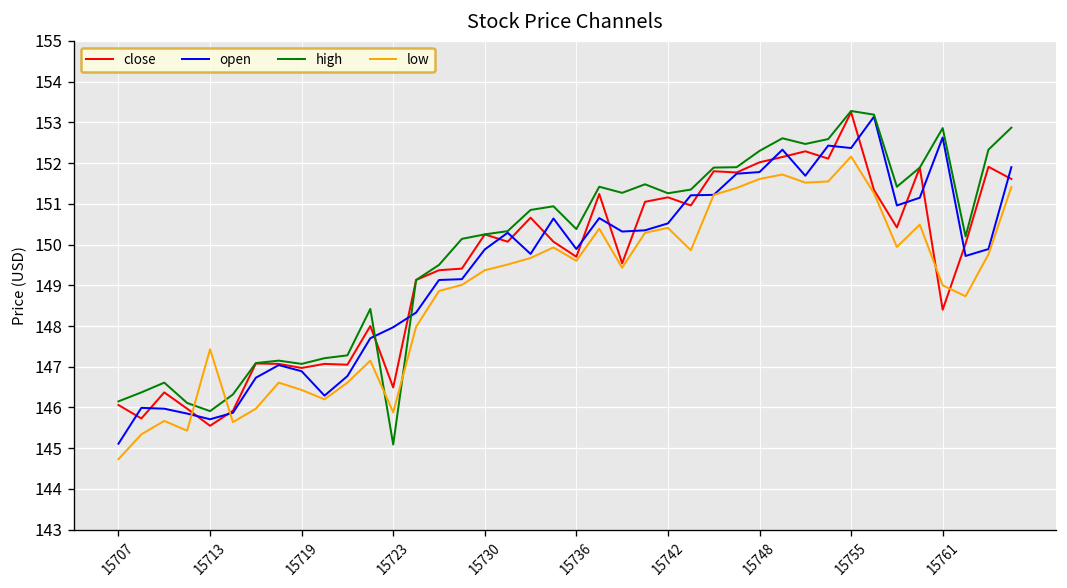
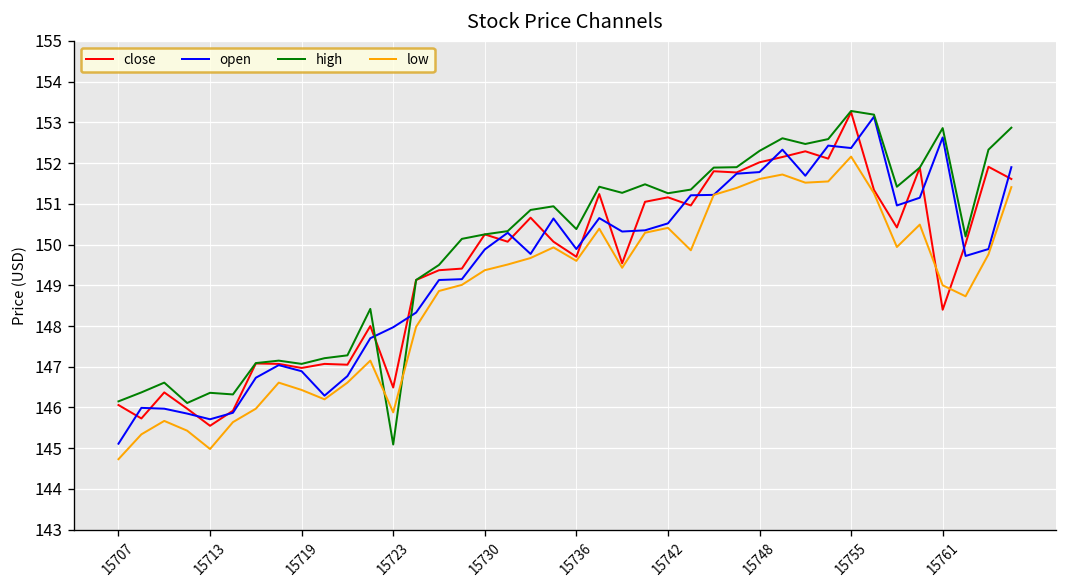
  {
    "close": {
      "15707": 146.1,
      "15713": 145.6,
      "15719": 147.0,
      "15723": 146.5,
      "15736": 149.7,
      "15742": 151.2,
      "15748": 152.0,
      "15761": 148.4
    },
    "open": {
      "15707": 145.1,
      "15713": 145.7,
      "15719": 146.9,
      "15723": 148.0,
      "15730": 149.9,
      "15736": 149.9,
      "15742": 150.5,
      "15748": 151.8,
      "15755": 152.4,
      "15761": 152.6
    },
    "high": {
      "15707": 146.2,
-     "15713": 145.9,
+     "15713": 146.4,
      "15719": 147.1,
      "15723": 145.1,
      "15736": 150.4,
      "15742": 151.3,
      "15748": 152.3,
      "15761": 152.9
    },
    "low": {
      "15707": 144.7,
-     "15713": 147.4,
+     "15713": 145.0,
      "15719": 146.4,
      "15723": 145.9,
      "15730": 149.4,
      "15736": 149.6,
      "15742": 150.4,
      "15748": 151.6,
      "15755": 152.2,
      "15761": 149.0
    }
  }
